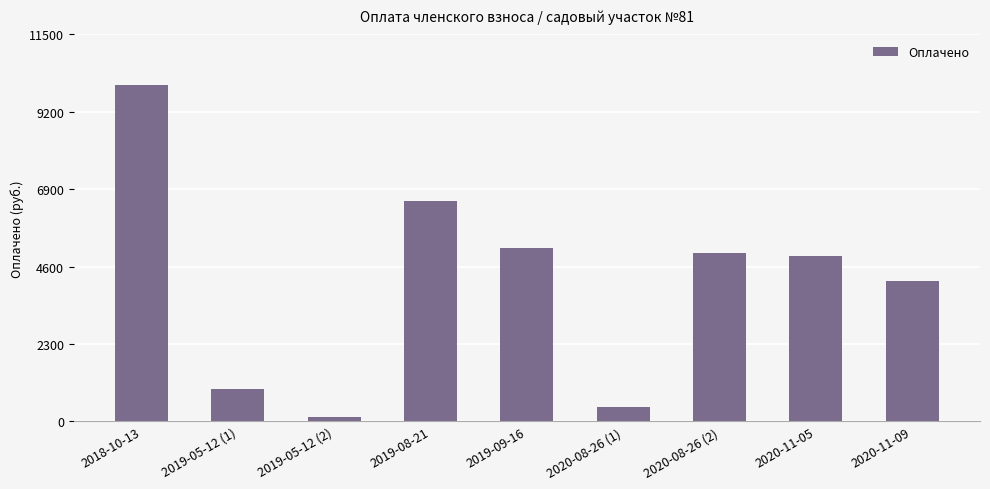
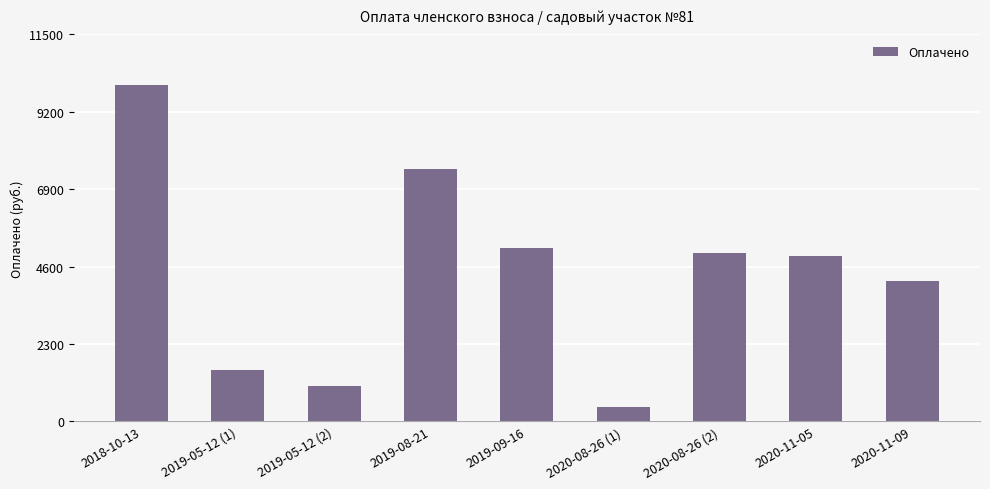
  {
    "2018-10-13": 10000,
-   "2019-05-12 (1)": 1000,
-   "2019-05-12 (2)": 100,
-   "2019-08-21": 6500,
+   "2019-05-12 (1)": 1500,
+   "2019-05-12 (2)": 1000,
+   "2019-08-21": 7500,
    "2019-09-16": 5100,
    "2020-08-26 (1)": 400,
    "2020-08-26 (2)": 5000,
    "2020-11-05": 4900,
    "2020-11-09": 4200
  }
